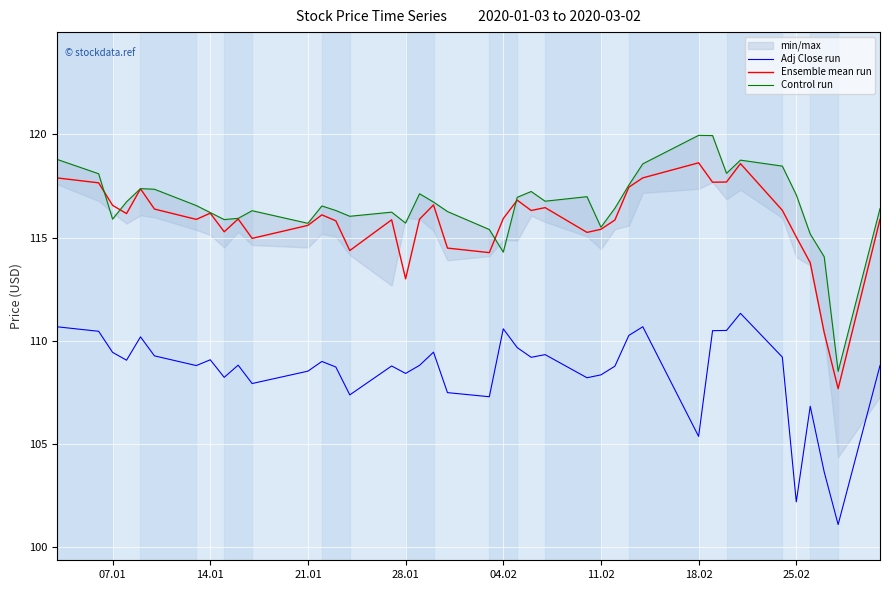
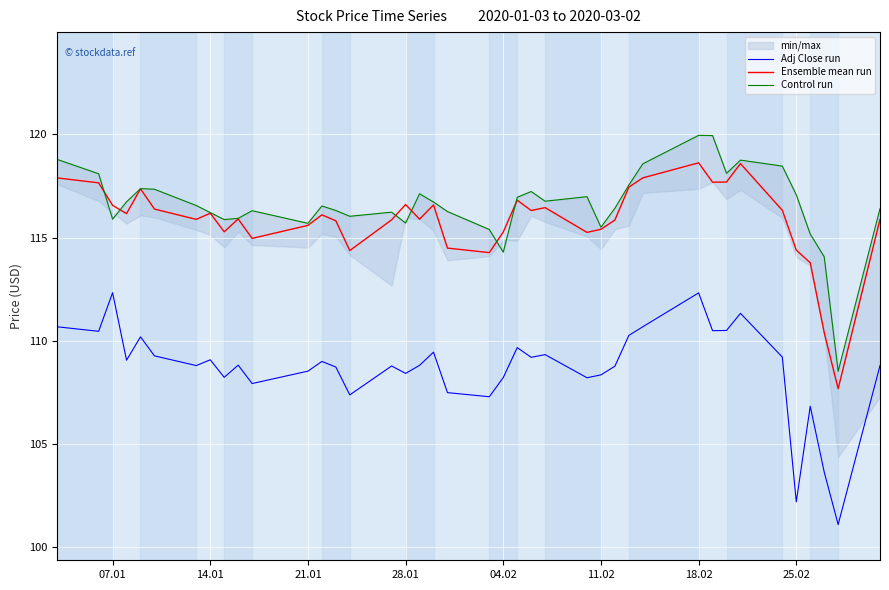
  {
    "Adj Close run": {
-     "07.01": 109.4,
+     "07.01": 112.3,
      "14.01": 109.1,
      "21.01": 108.5,
      "28.01": 108.4,
-     "04.02": 110.6,
+     "04.02": 108.2,
      "11.02": 108.4,
-     "18.02": 105.4,
+     "18.02": 112.3,
      "25.02": 102.2
    },
    "Ensemble mean run": {
      "07.01": 116.6,
-     "28.01": 113.0,
-     "04.02": 115.9,
+     "28.01": 116.6,
+     "04.02": 115.3,
      "18.02": 118.6,
-     "25.02": 115.0
+     "25.02": 114.4
    },
    "Control run": {
      "07.01": 115.9,
      "28.01": 115.7,
      "04.02": 114.3
    }
  }
